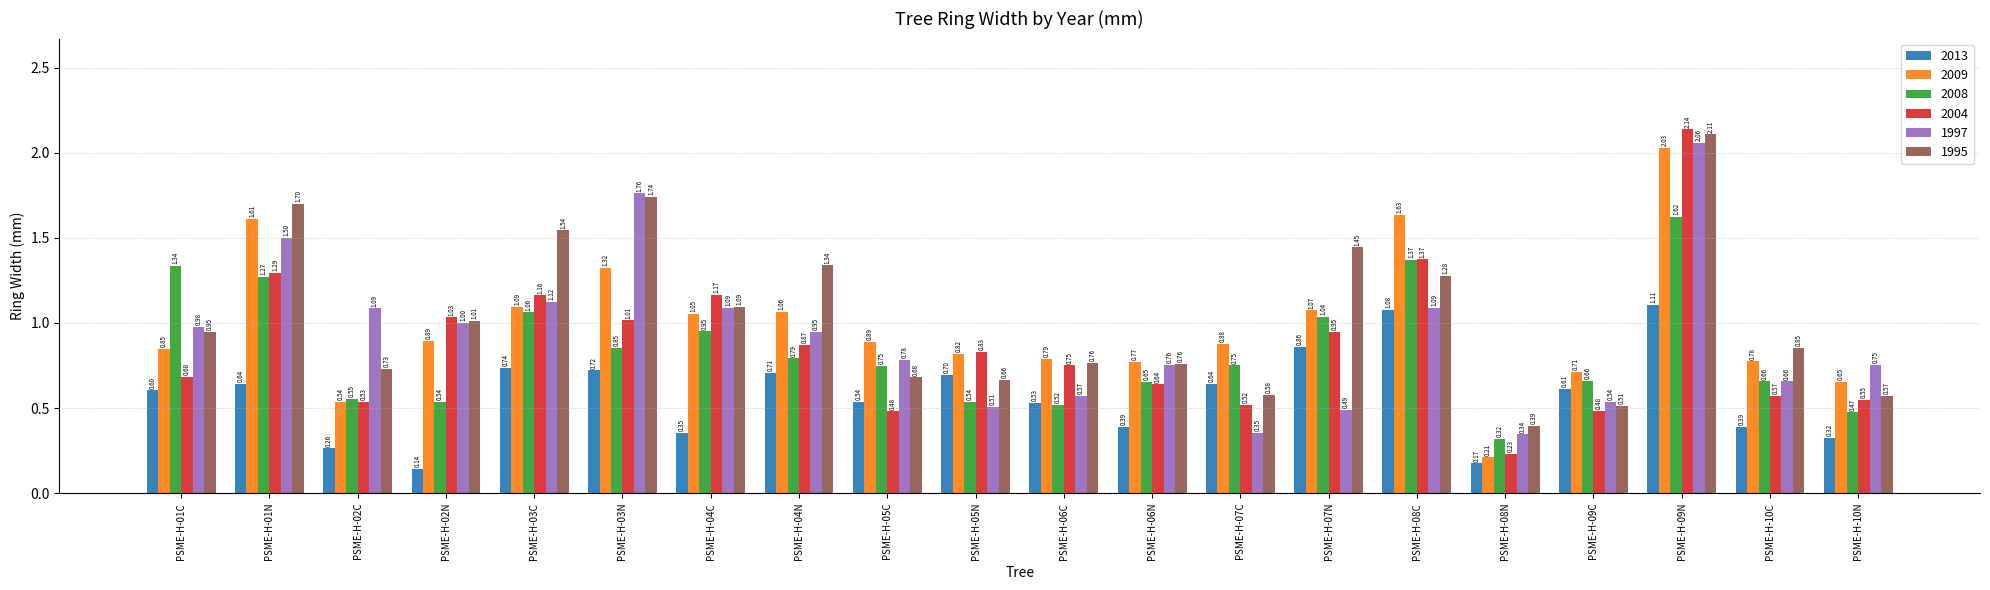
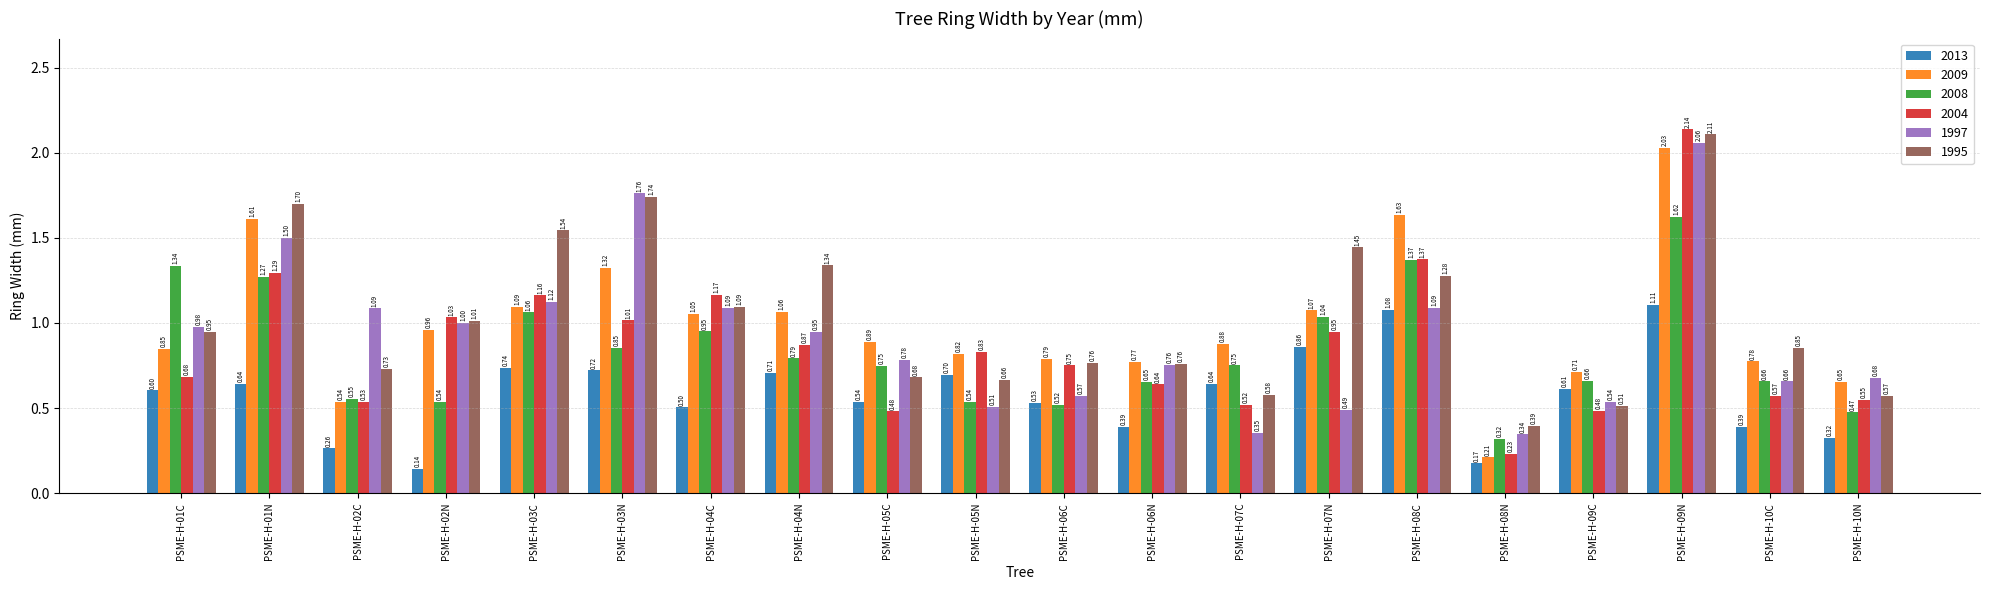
  {
    "2013": {
      "PSME-H-01C": 0.60,
      "PSME-H-01N": 0.64,
      "PSME-H-02C": 0.26,
      "PSME-H-02N": 0.14,
      "PSME-H-03C": 0.74,
      "PSME-H-03N": 0.72,
-     "PSME-H-04C": 0.35,
+     "PSME-H-04C": 0.50,
      "PSME-H-04N": 0.71,
      "PSME-H-05C": 0.54,
      "PSME-H-05N": 0.70,
      "PSME-H-06C": 0.53,
      "PSME-H-06N": 0.39,
      "PSME-H-07C": 0.64,
      "PSME-H-07N": 0.86,
      "PSME-H-08C": 1.08,
      "PSME-H-08N": 0.17,
      "PSME-H-09C": 0.61,
      "PSME-H-09N": 1.11,
      "PSME-H-10C": 0.39,
      "PSME-H-10N": 0.32
    },
    "2009": {
      "PSME-H-01C": 0.85,
      "PSME-H-01N": 1.61,
      "PSME-H-02C": 0.54,
-     "PSME-H-02N": 0.89,
+     "PSME-H-02N": 0.96,
      "PSME-H-03C": 1.09,
      "PSME-H-03N": 1.32,
      "PSME-H-04C": 1.05,
      "PSME-H-04N": 1.06,
      "PSME-H-05C": 0.89,
      "PSME-H-05N": 0.82,
      "PSME-H-06C": 0.79,
      "PSME-H-06N": 0.77,
      "PSME-H-07C": 0.88,
      "PSME-H-07N": 1.07,
      "PSME-H-08C": 1.63,
      "PSME-H-08N": 0.21,
      "PSME-H-09C": 0.71,
      "PSME-H-09N": 2.03,
      "PSME-H-10C": 0.78,
      "PSME-H-10N": 0.65
    },
    "2008": {
      "PSME-H-01C": 1.34,
      "PSME-H-01N": 1.27,
      "PSME-H-02C": 0.55,
      "PSME-H-02N": 0.54,
      "PSME-H-03C": 1.06,
      "PSME-H-03N": 0.85,
      "PSME-H-04C": 0.95,
      "PSME-H-04N": 0.79,
      "PSME-H-05C": 0.75,
      "PSME-H-05N": 0.54,
      "PSME-H-06C": 0.52,
      "PSME-H-06N": 0.65,
      "PSME-H-07C": 0.75,
      "PSME-H-07N": 1.04,
      "PSME-H-08C": 1.37,
      "PSME-H-08N": 0.32,
      "PSME-H-09C": 0.66,
      "PSME-H-09N": 1.62,
      "PSME-H-10C": 0.66,
      "PSME-H-10N": 0.47
    },
    "2004": {
      "PSME-H-01C": 0.68,
      "PSME-H-01N": 1.29,
      "PSME-H-02C": 0.53,
      "PSME-H-02N": 1.03,
      "PSME-H-03C": 1.16,
      "PSME-H-03N": 1.01,
      "PSME-H-04C": 1.17,
      "PSME-H-04N": 0.87,
      "PSME-H-05C": 0.48,
      "PSME-H-05N": 0.83,
      "PSME-H-06C": 0.75,
      "PSME-H-06N": 0.64,
      "PSME-H-07C": 0.52,
      "PSME-H-07N": 0.95,
      "PSME-H-08C": 1.37,
      "PSME-H-08N": 0.23,
      "PSME-H-09C": 0.48,
      "PSME-H-09N": 2.14,
      "PSME-H-10C": 0.57,
      "PSME-H-10N": 0.55
    },
    "1997": {
      "PSME-H-01C": 0.98,
      "PSME-H-01N": 1.50,
      "PSME-H-02C": 1.09,
      "PSME-H-02N": 1.00,
      "PSME-H-03C": 1.12,
      "PSME-H-03N": 1.76,
      "PSME-H-04C": 1.09,
      "PSME-H-04N": 0.95,
      "PSME-H-05C": 0.78,
      "PSME-H-05N": 0.51,
      "PSME-H-06C": 0.57,
      "PSME-H-06N": 0.76,
      "PSME-H-07C": 0.35,
      "PSME-H-07N": 0.49,
      "PSME-H-08C": 1.09,
      "PSME-H-08N": 0.34,
      "PSME-H-09C": 0.54,
      "PSME-H-09N": 2.06,
      "PSME-H-10C": 0.66,
-     "PSME-H-10N": 0.75
+     "PSME-H-10N": 0.68
    },
    "1995": {
      "PSME-H-01C": 0.95,
      "PSME-H-01N": 1.70,
      "PSME-H-02C": 0.73,
      "PSME-H-02N": 1.01,
      "PSME-H-03C": 1.54,
      "PSME-H-03N": 1.74,
      "PSME-H-04C": 1.09,
      "PSME-H-04N": 1.34,
      "PSME-H-05C": 0.68,
      "PSME-H-05N": 0.66,
      "PSME-H-06C": 0.76,
      "PSME-H-06N": 0.76,
      "PSME-H-07C": 0.58,
      "PSME-H-07N": 1.45,
      "PSME-H-08C": 1.28,
      "PSME-H-08N": 0.39,
      "PSME-H-09C": 0.51,
      "PSME-H-09N": 2.11,
      "PSME-H-10C": 0.85,
      "PSME-H-10N": 0.57
    }
  }
